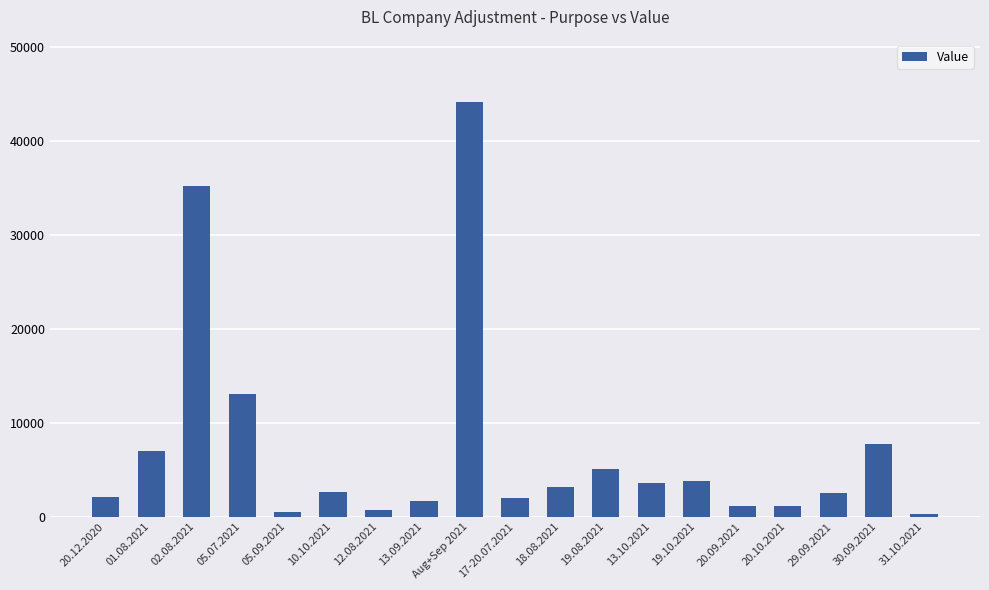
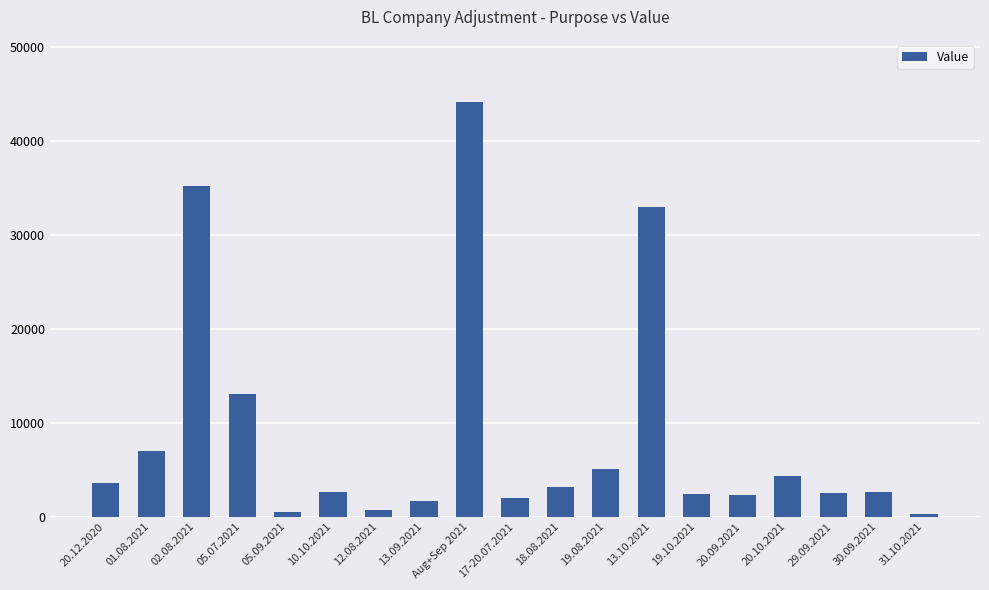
  {
-   "20.12.2020": 2000,
+   "20.12.2020": 4000,
    "01.08.2021": 7000,
    "02.08.2021": 35000,
    "05.07.2021": 13000,
    "05.09.2021": 0,
    "10.10.2021": 3000,
    "12.08.2021": 1000,
    "13.09.2021": 2000,
    "Aug+Sep 2021": 44000,
    "17-20.07.2021": 2000,
    "18.08.2021": 3000,
    "19.08.2021": 5000,
-   "13.10.2021": 4000,
-   "19.10.2021": 4000,
-   "20.09.2021": 1000,
-   "20.10.2021": 1000,
+   "13.10.2021": 33000,
+   "19.10.2021": 2000,
+   "20.09.2021": 2000,
+   "20.10.2021": 4000,
    "29.09.2021": 3000,
-   "30.09.2021": 8000
+   "30.09.2021": 3000
  }
